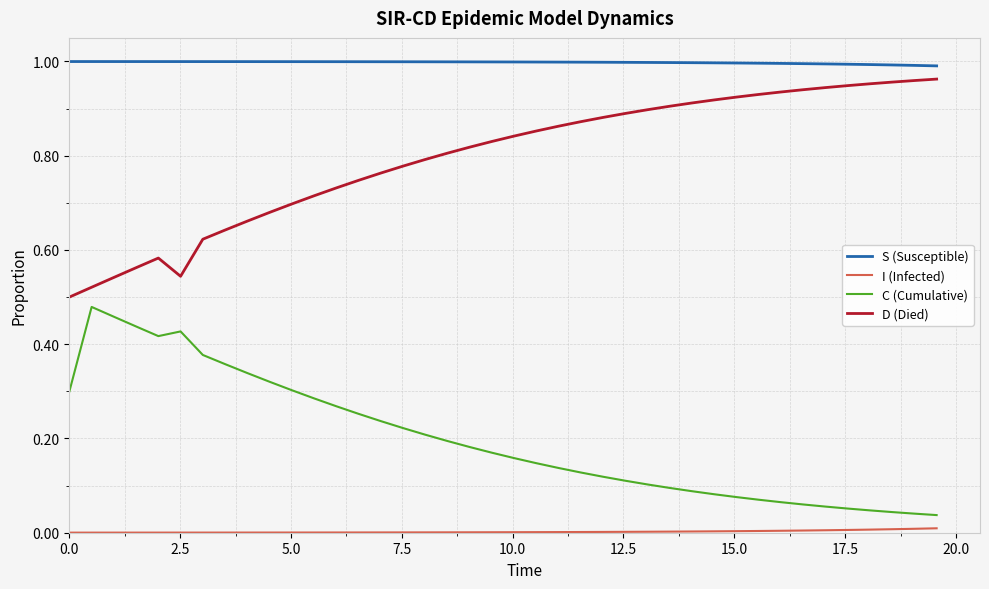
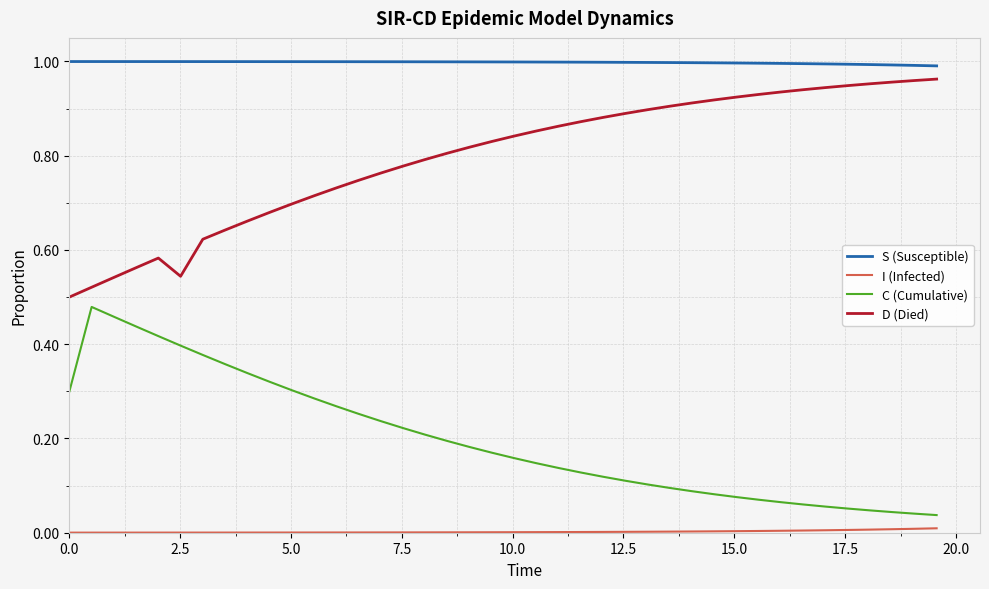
  {
    "S (Susceptible)": {
      "0.0": 1.00,
      "2.5": 1.00
    },
    "I (Infected)": {
      "0.0": 0.00,
      "2.5": 0.00
    },
    "C (Cumulative)": {
      "0.0": 0.30,
-     "2.5": 0.43
+     "2.5": 0.40
    },
    "D (Died)": {
      "0.0": 0.50,
      "2.5": 0.54
    }
  }
